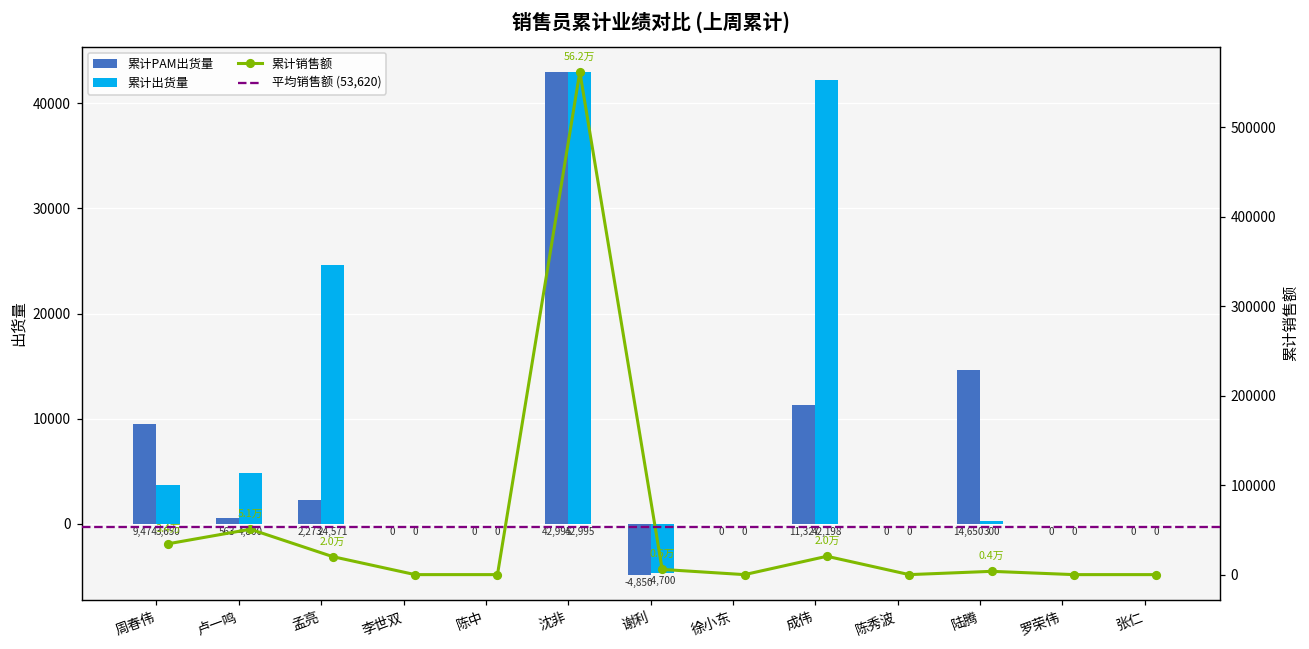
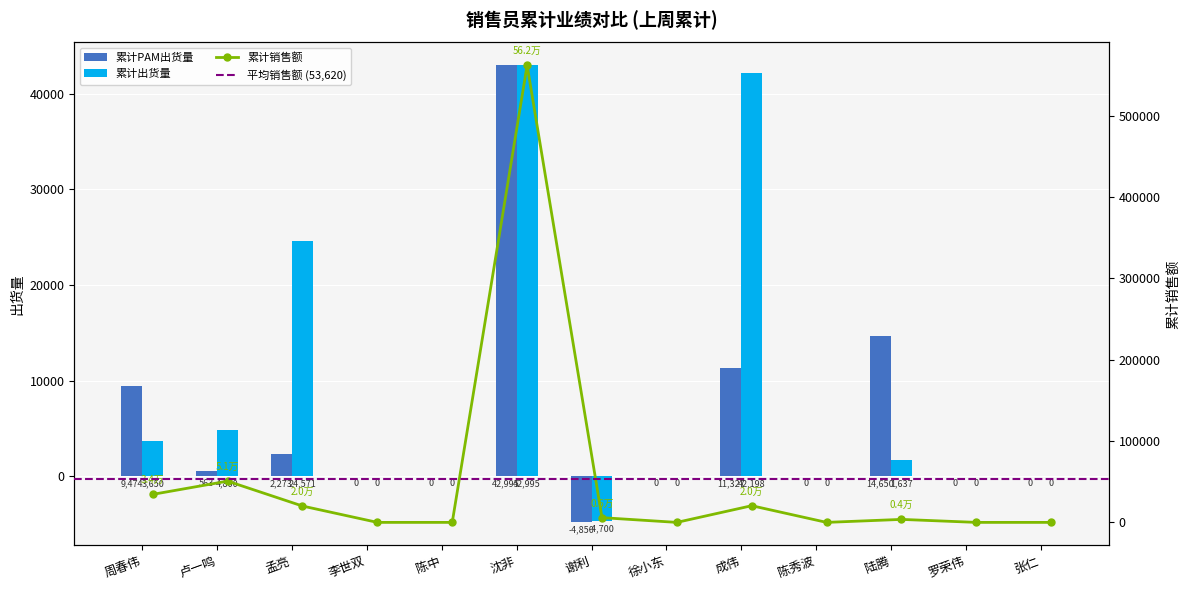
  {
    "累计PAM出货量": {
      "卢一鸣": "563",
      "李世双": "0",
      "陈中": "0",
      "徐小东": "0",
      "陈秀波": "0",
      "罗荣伟": "0",
      "张仁": "0"
    },
    "累计出货量": {
      "李世双": "0",
      "陈中": "0",
      "徐小东": "0",
      "陈秀波": "0",
-     "陆腾": "300",
+     "陆腾": "1,637",
      "罗荣伟": "0",
      "张仁": "0"
    }
  }
